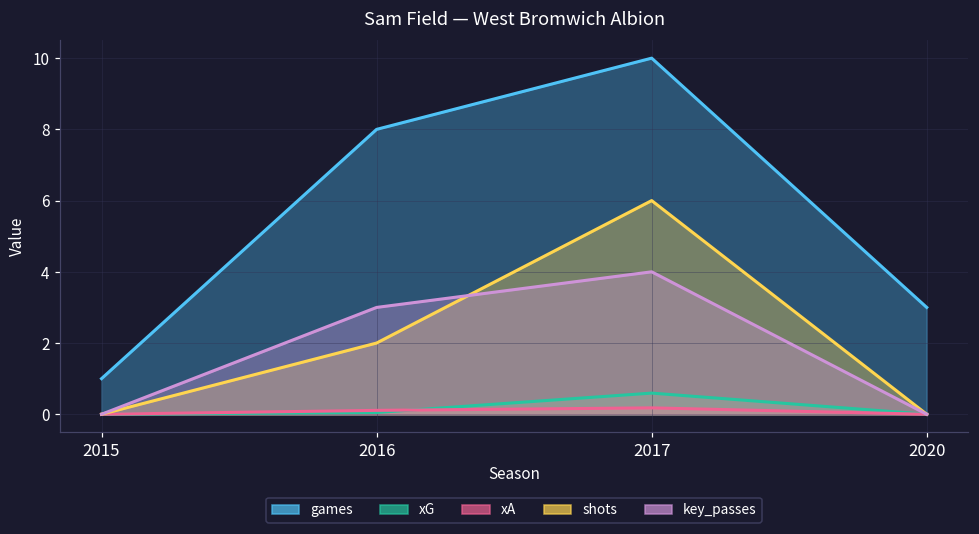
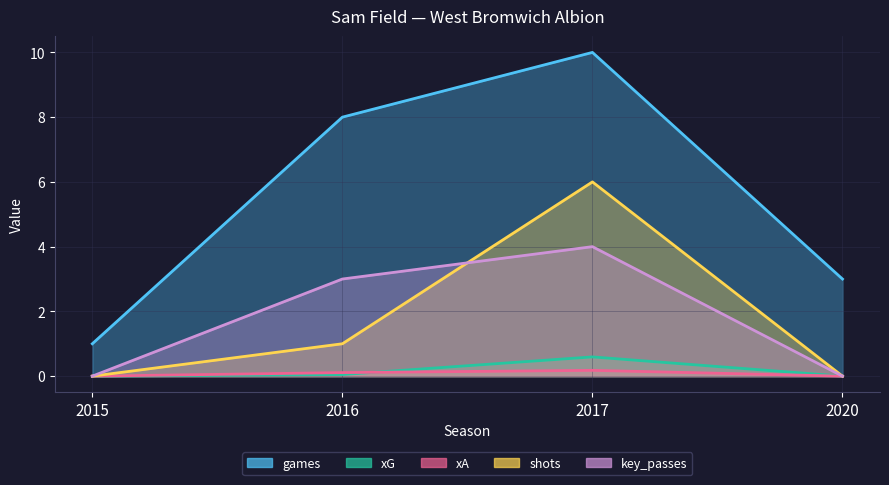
  {
    "shots": {
-     "2016": 2,
+     "2016": 1,
      "2017": 6
    }
  }
